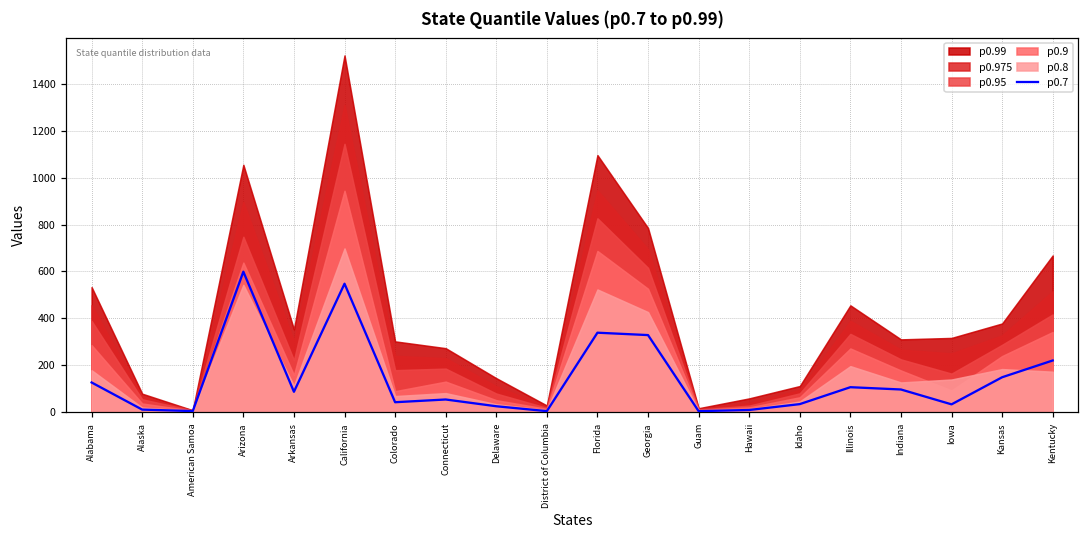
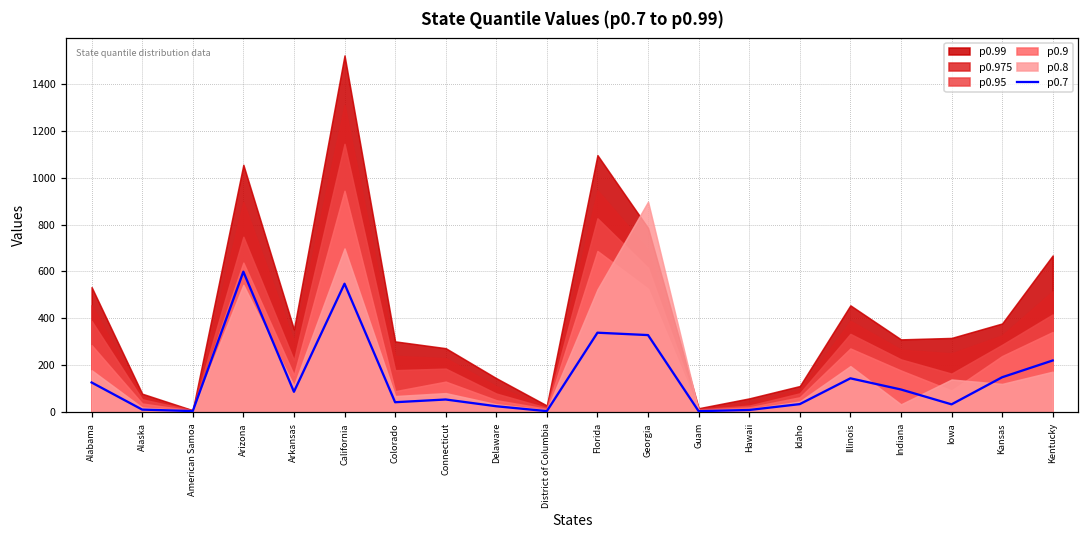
  {
    "p0.7": {
      "Alabama": 130,
      "Arizona": 600,
      "Arkansas": 90,
      "California": 550,
      "Colorado": 40,
      "Connecticut": 50,
      "Florida": 340,
      "Georgia": 330,
-     "Illinois": 110,
+     "Illinois": 140,
      "Indiana": 100,
      "Iowa": 30,
      "Kansas": 150,
      "Kentucky": 220
    },
    "p0.8": {
      "Alabama": 180,
      "Arizona": 540,
      "Arkansas": 110,
      "California": 700,
      "Colorado": 70,
      "Connecticut": 80,
      "Florida": 520,
-     "Georgia": 430,
+     "Georgia": 900,
      "Illinois": 200,
-     "Indiana": 130,
+     "Indiana": 30,
      "Iowa": 140,
-     "Kansas": 180,
+     "Kansas": 120,
      "Kentucky": 170
    }
  }
